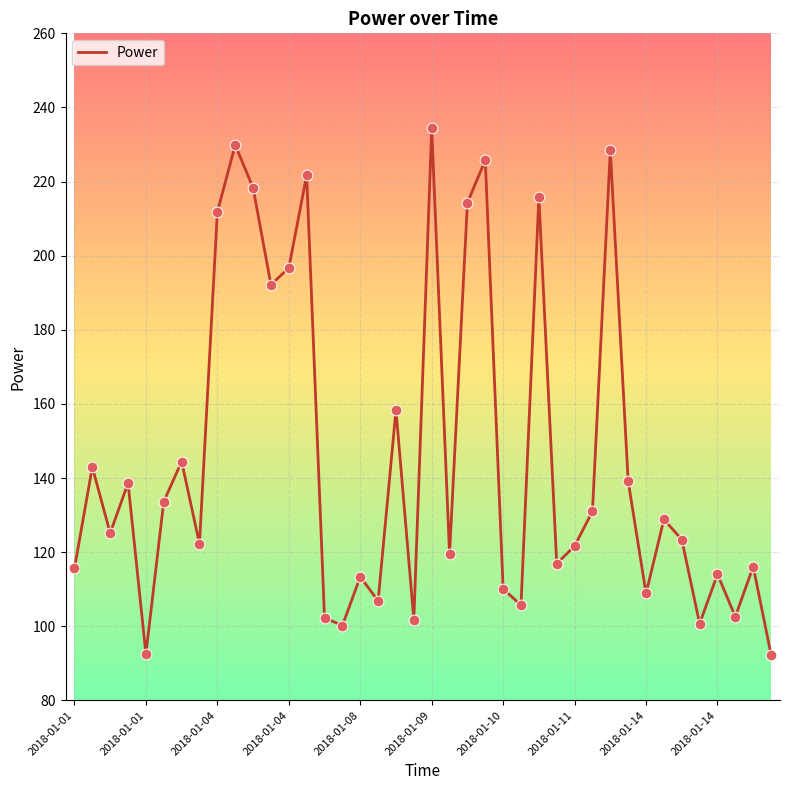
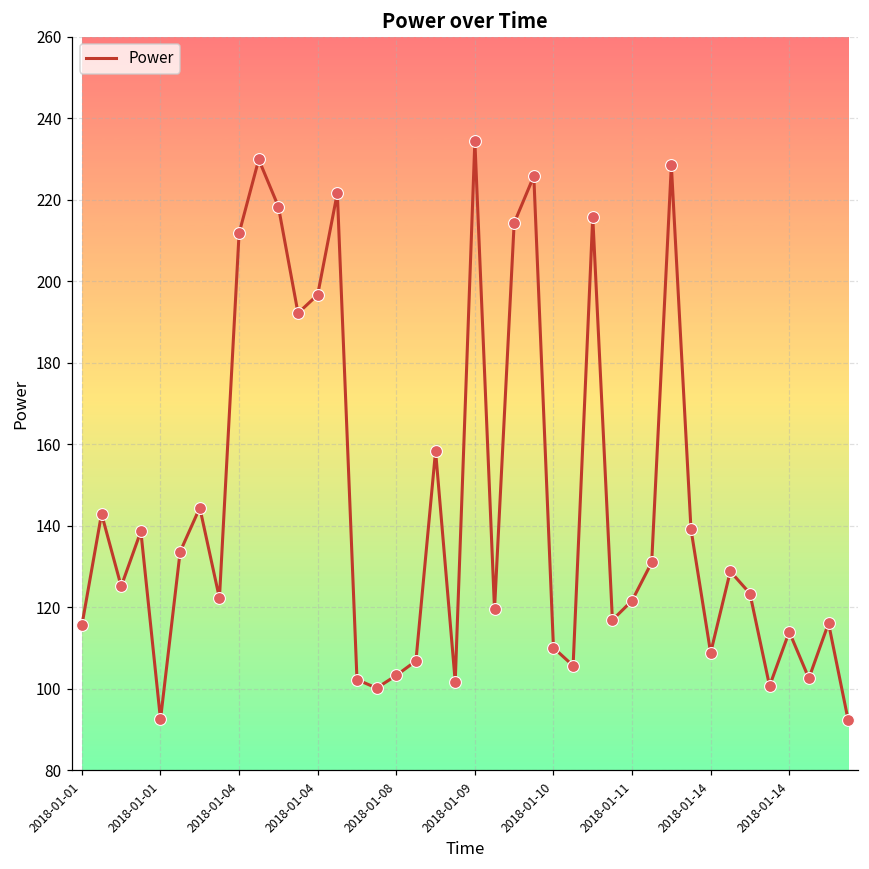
  {
-   "2018-01-08": 113,
+   "2018-01-08": 103,
    "2018-01-09": 234,
    "2018-01-10": 110,
    "2018-01-11": 122
  }
